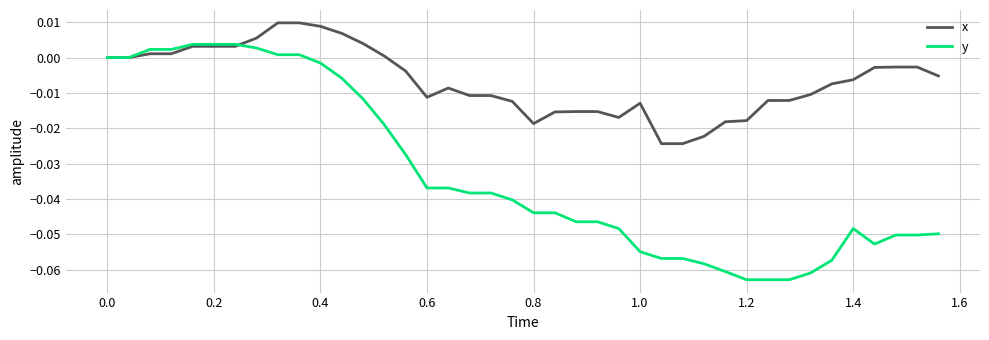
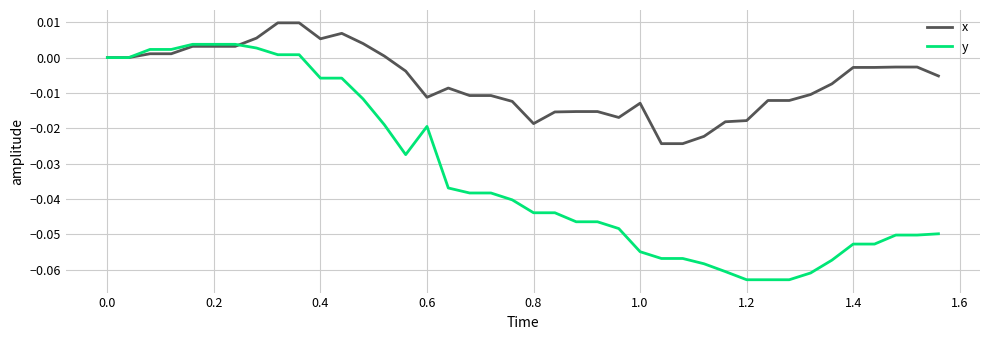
  {
    "x": {
-     "0.4": 0.009,
+     "0.4": 0.005,
      "0.6": -0.011,
      "0.8": -0.019,
      "1.0": -0.013,
      "1.2": -0.018,
-     "1.4": -0.006
+     "1.4": -0.003
    },
    "y": {
-     "0.4": -0.002,
-     "0.6": -0.037,
+     "0.4": -0.006,
+     "0.6": -0.019,
      "0.8": -0.044,
      "1.0": -0.055,
      "1.2": -0.063,
-     "1.4": -0.048
+     "1.4": -0.053
    }
  }
